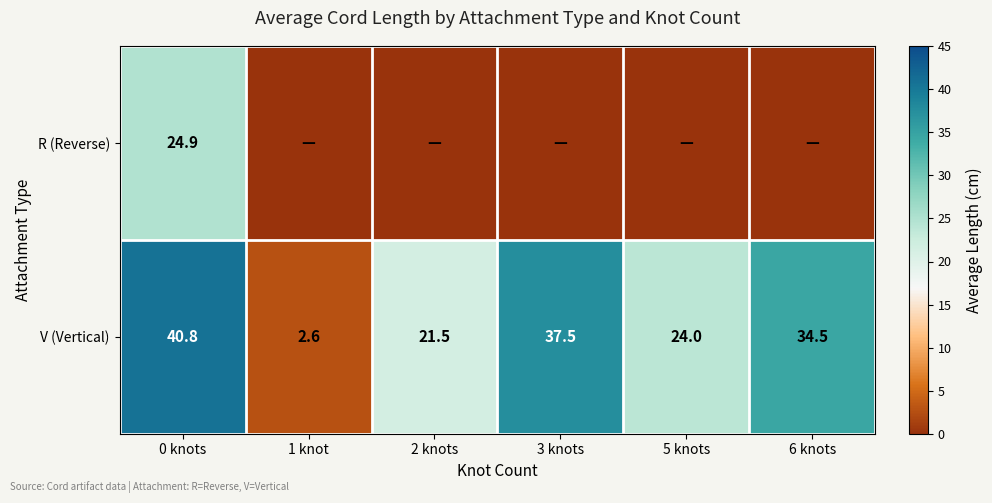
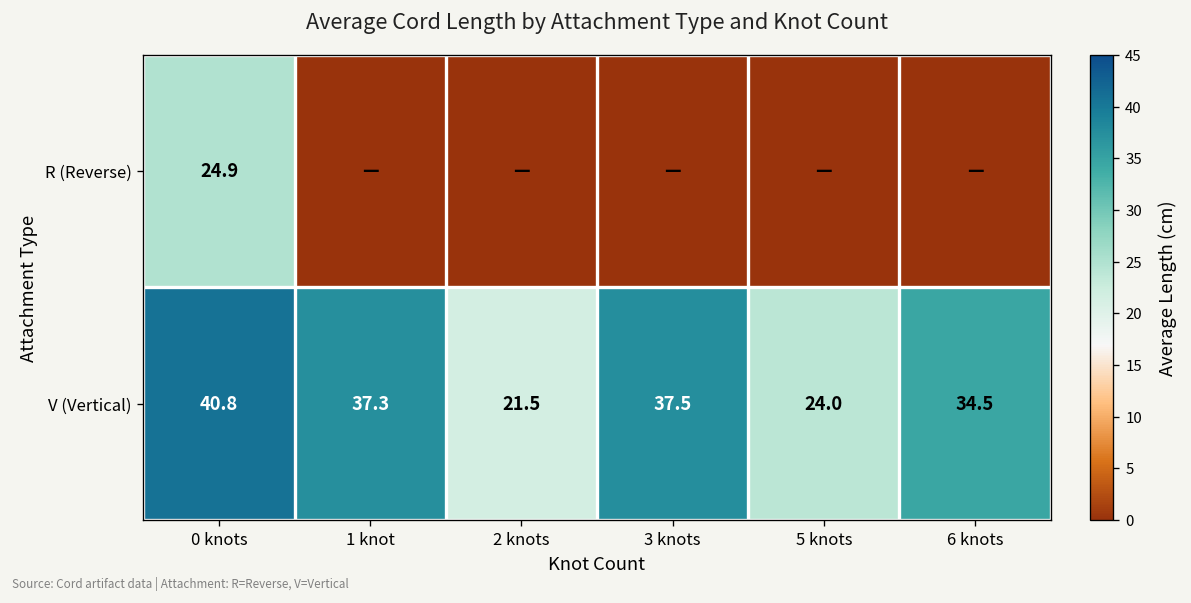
  {
    "R (Reverse)": {
      "0 knots": 24.9
    },
    "V (Vertical)": {
      "0 knots": 40.8,
-     "1 knot": 2.6,
+     "1 knot": 37.3,
      "2 knots": 21.5,
      "3 knots": 37.5,
      "5 knots": 24.0,
      "6 knots": 34.5
    }
  }
